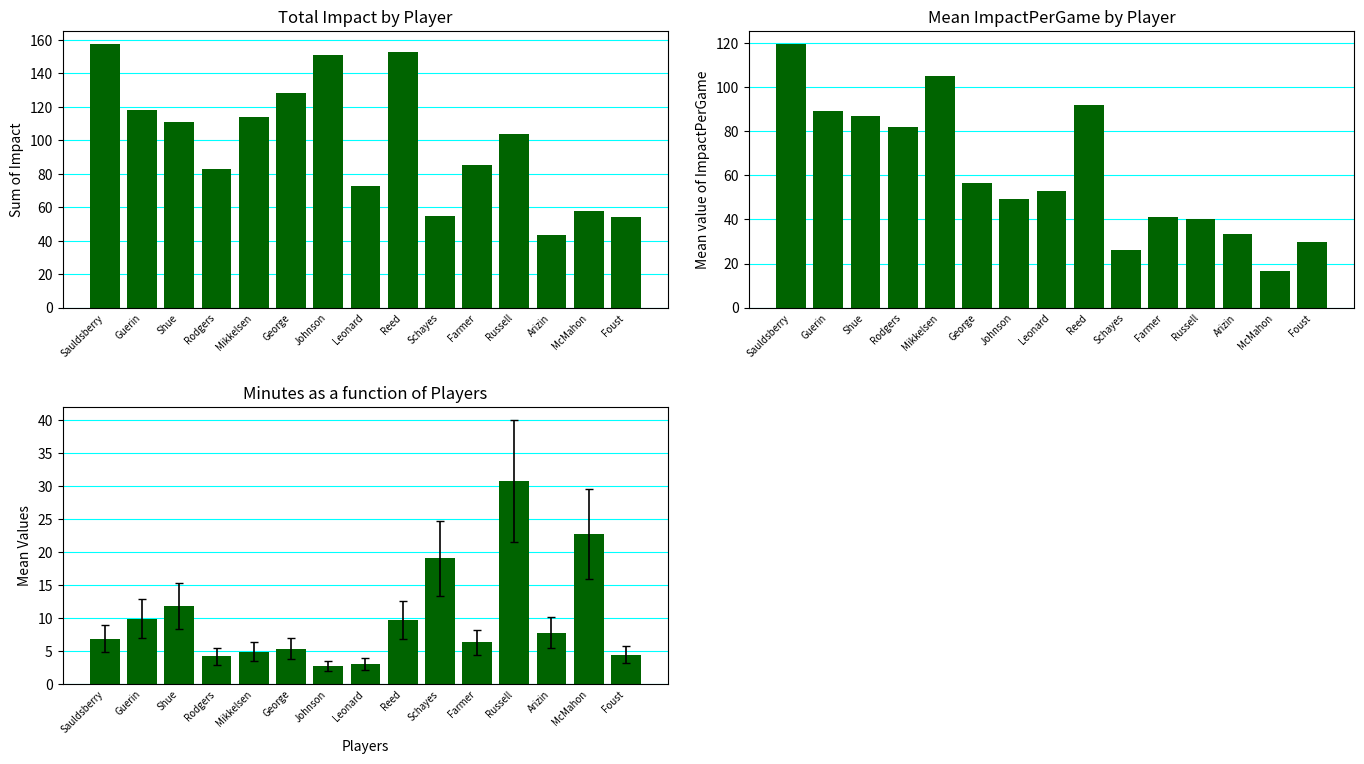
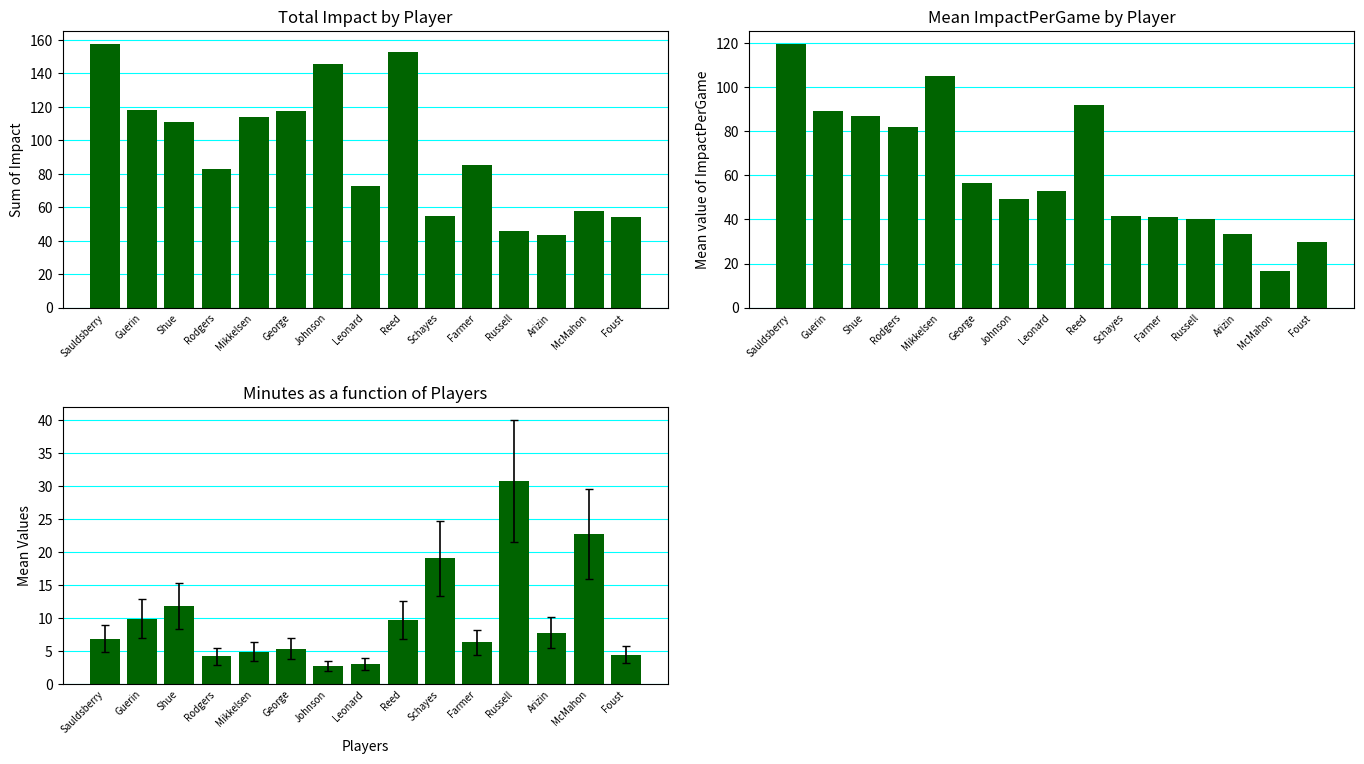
  {
    "Total Impact by Player": {
      "Sauldsberry": 158,
      "Guerin": 118,
      "Shue": 111,
      "Rodgers": 83,
      "Mikkelsen": 114,
-     "George": 128,
-     "Johnson": 151,
+     "George": 117,
+     "Johnson": 146,
      "Leonard": 73,
      "Reed": 153,
      "Schayes": 55,
      "Farmer": 86,
-     "Russell": 104,
+     "Russell": 46,
      "Arizin": 43,
      "McMahon": 58,
      "Foust": 54
    },
    "Mean ImpactPerGame by Player": {
      "Sauldsberry": 120,
      "Guerin": 89,
      "Shue": 87,
      "Rodgers": 82,
      "Mikkelsen": 105,
      "George": 57,
      "Johnson": 49,
      "Leonard": 53,
      "Reed": 92,
-     "Schayes": 26,
+     "Schayes": 42,
      "Farmer": 41,
      "Russell": 40,
      "Arizin": 33,
      "McMahon": 17,
      "Foust": 30
    }
  }
